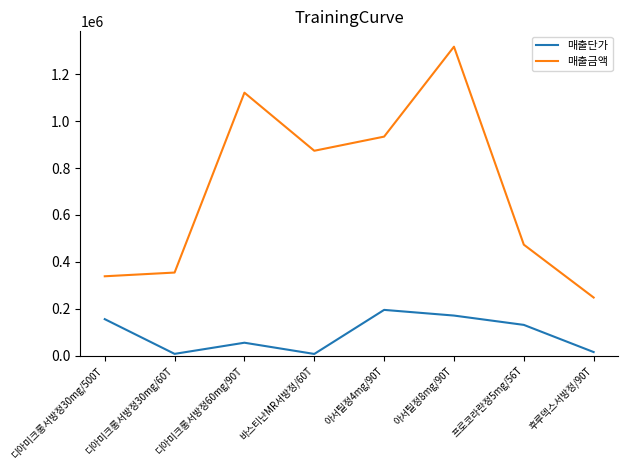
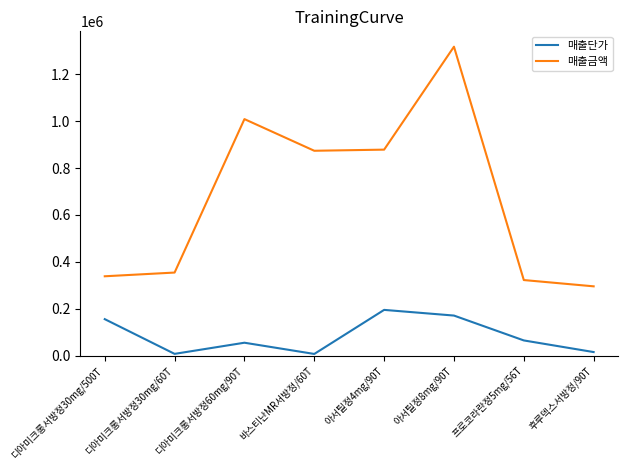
  {
    "매출단가": {
      "디아미크롱서방정30mg/500T": 160000,
      "디아미크롱서방정30mg/60T": 10000,
      "디아미크롱서방정60mg/90T": 50000,
      "바스티난MR서방정/60T": 10000,
      "아서틸정4mg/90T": 190000,
      "아서틸정8mg/90T": 170000,
-     "프로코라란정5mg/56T": 130000,
+     "프로코라란정5mg/56T": 60000,
      "후루덱스서방정/90T": 10000
    },
    "매출금액": {
      "디아미크롱서방정30mg/500T": 340000,
      "디아미크롱서방정30mg/60T": 350000,
-     "디아미크롱서방정60mg/90T": 1120000,
+     "디아미크롱서방정60mg/90T": 1010000,
      "바스티난MR서방정/60T": 870000,
-     "아서틸정4mg/90T": 930000,
+     "아서틸정4mg/90T": 880000,
      "아서틸정8mg/90T": 1320000,
-     "프로코라란정5mg/56T": 470000,
-     "후루덱스서방정/90T": 250000
+     "프로코라란정5mg/56T": 320000,
+     "후루덱스서방정/90T": 300000
    }
  }
